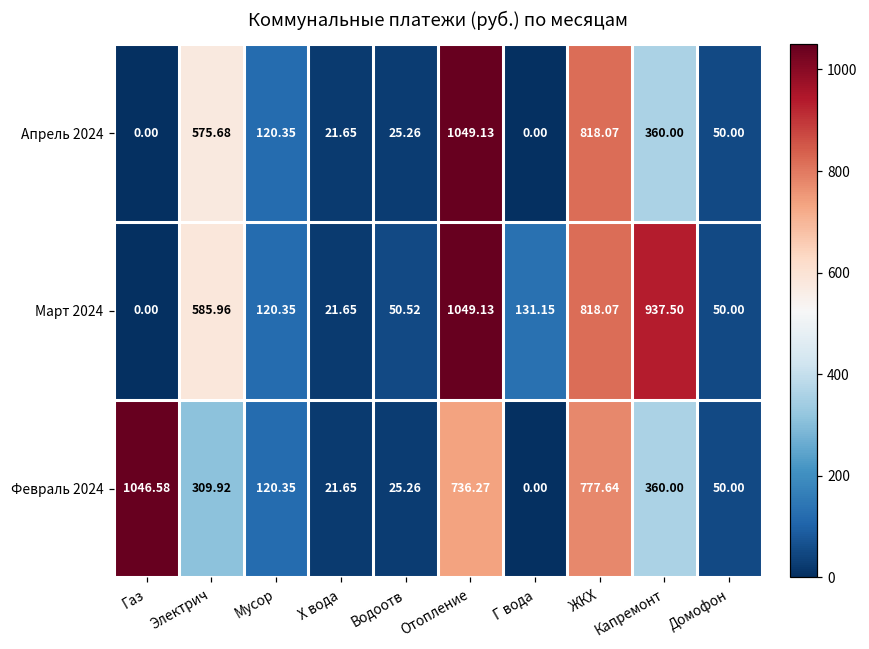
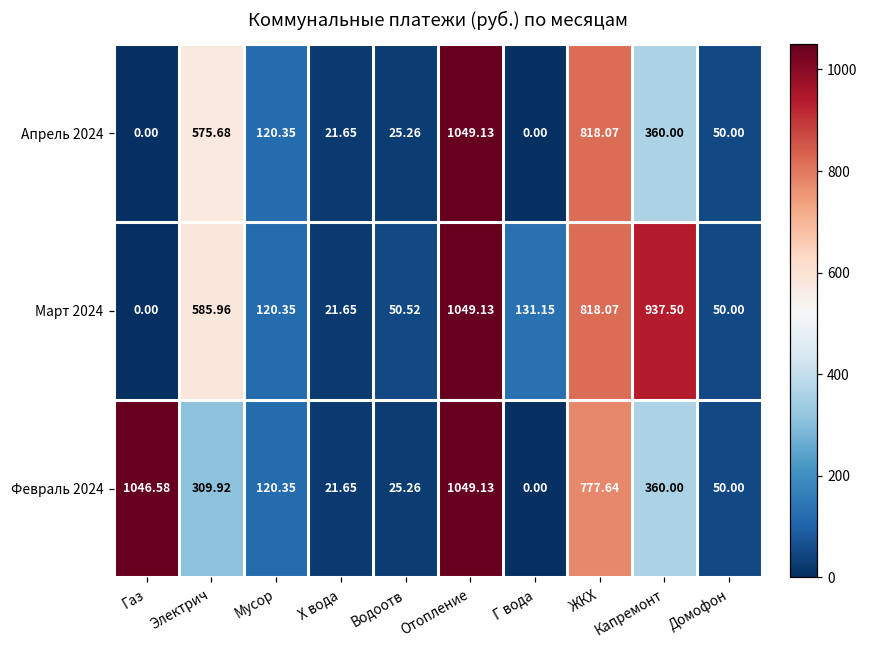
  {
    "Апрель 2024": {
      "Газ": 0.00,
      "Электрич": 575.68,
      "Мусор": 120.35,
      "Х вода": 21.65,
      "Водоотв": 25.26,
      "Отопление": 1049.13,
      "Г вода": 0.00,
      "ЖКХ": 818.07,
      "Капремонт": 360.00,
      "Домофон": 50.00
    },
    "Март 2024": {
      "Газ": 0.00,
      "Электрич": 585.96,
      "Мусор": 120.35,
      "Х вода": 21.65,
      "Водоотв": 50.52,
      "Отопление": 1049.13,
      "Г вода": 131.15,
      "ЖКХ": 818.07,
      "Капремонт": 937.50,
      "Домофон": 50.00
    },
    "Февраль 2024": {
      "Газ": 1046.58,
      "Электрич": 309.92,
      "Мусор": 120.35,
      "Х вода": 21.65,
      "Водоотв": 25.26,
-     "Отопление": 736.27,
+     "Отопление": 1049.13,
      "Г вода": 0.00,
      "ЖКХ": 777.64,
      "Капремонт": 360.00,
      "Домофон": 50.00
    }
  }
